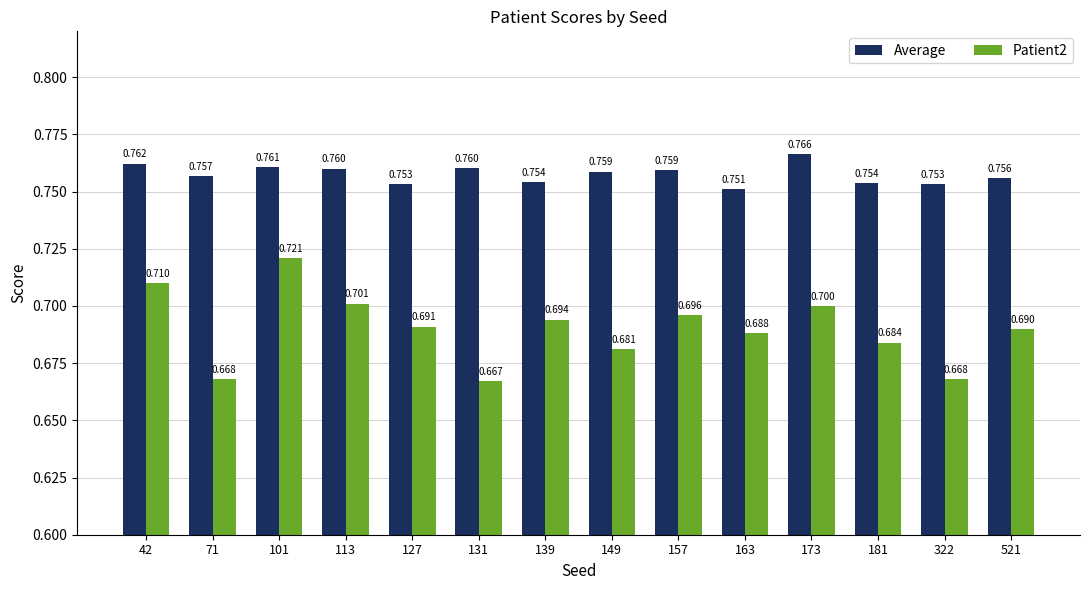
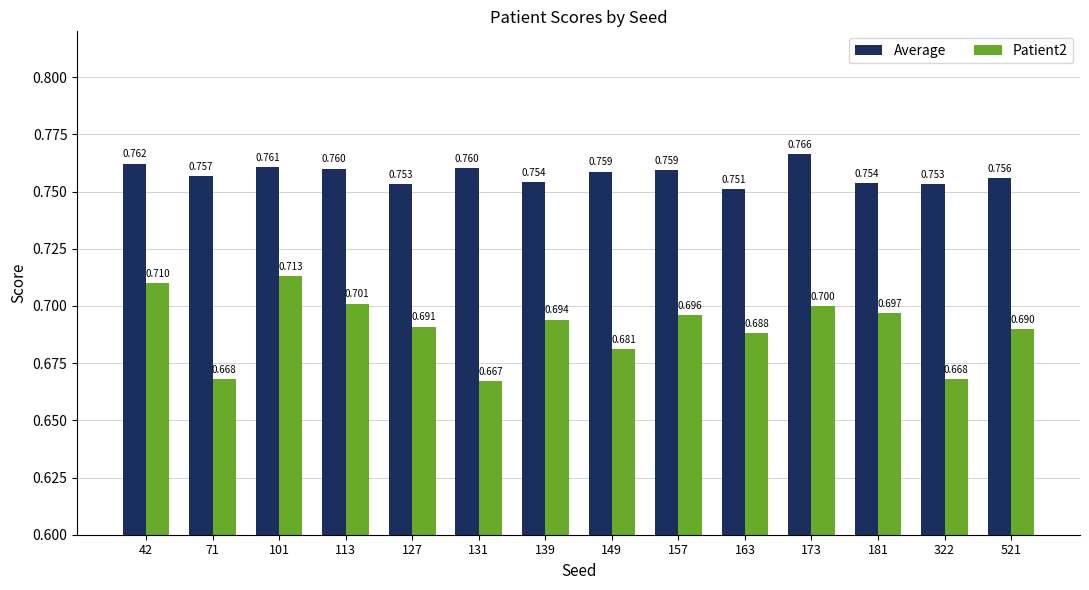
  {
    "Average": {
      "42": 0.762,
      "71": 0.757,
      "101": 0.761,
      "113": 0.760,
      "127": 0.753,
      "131": 0.760,
      "139": 0.754,
      "149": 0.759,
      "157": 0.759,
      "163": 0.751,
      "173": 0.766,
      "181": 0.754,
      "322": 0.753,
      "521": 0.756
    },
    "Patient2": {
      "42": 0.710,
      "71": 0.668,
-     "101": 0.721,
+     "101": 0.713,
      "113": 0.701,
      "127": 0.691,
      "131": 0.667,
      "139": 0.694,
      "149": 0.681,
      "157": 0.696,
      "163": 0.688,
      "173": 0.700,
-     "181": 0.684,
+     "181": 0.697,
      "322": 0.668,
      "521": 0.690
    }
  }
